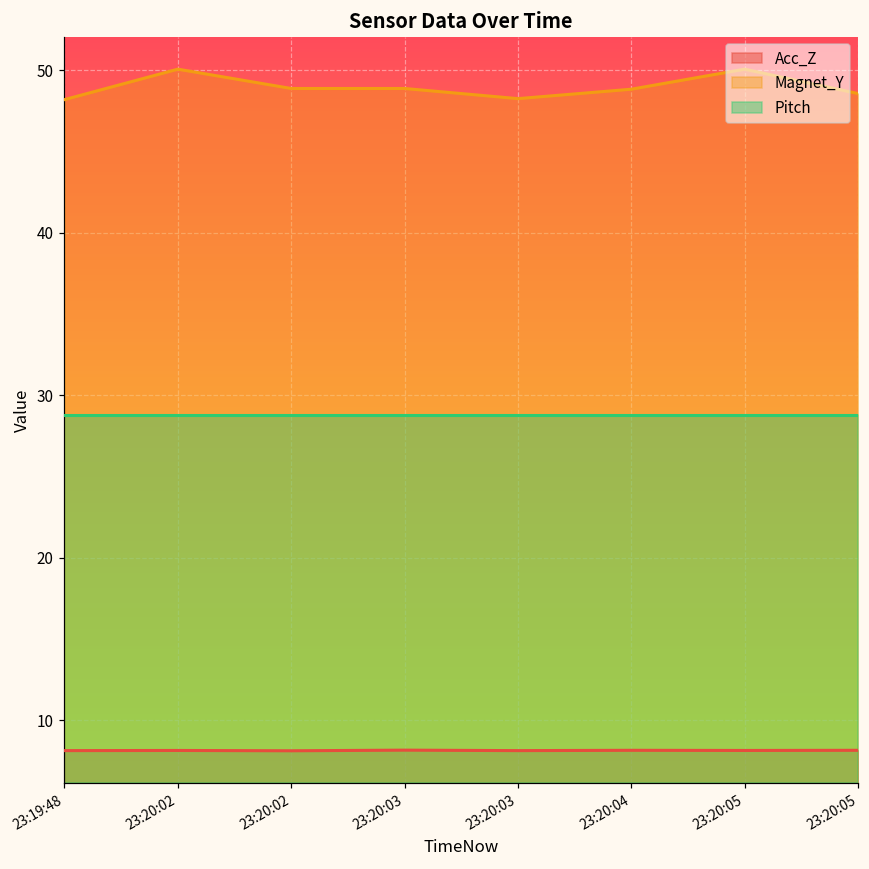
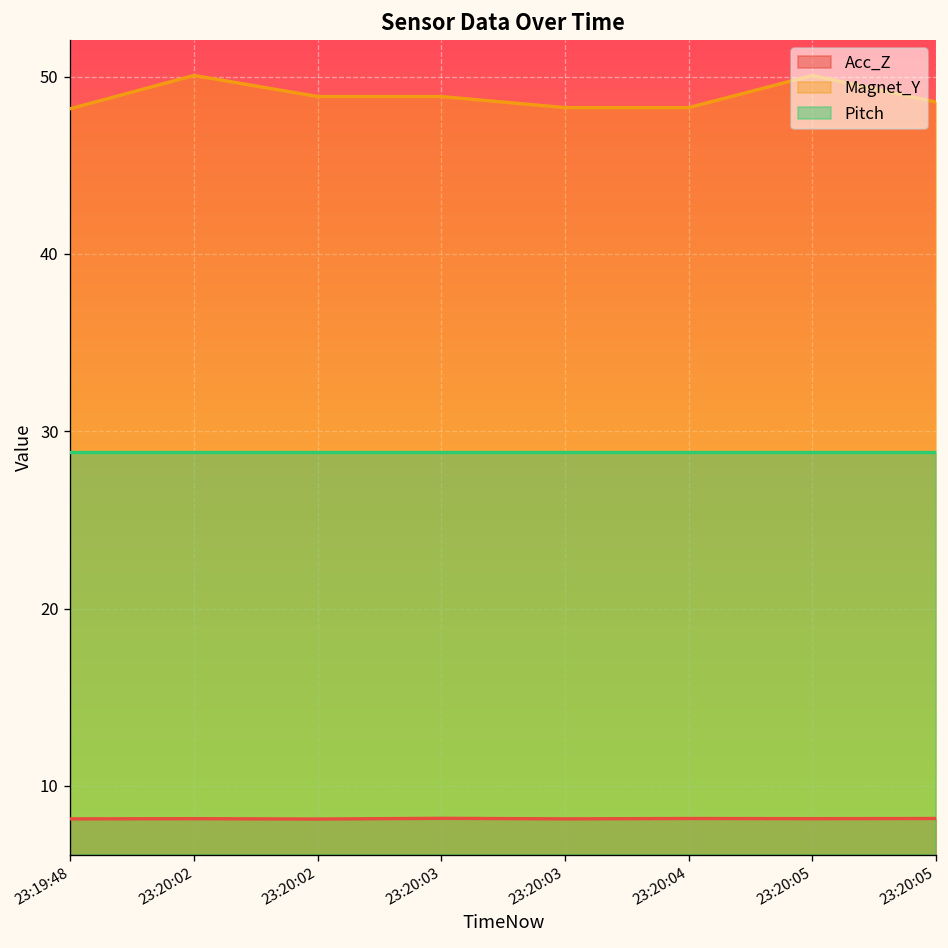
  {
    "Acc_Z": {
      "23:19:48": 8.1,
      "23:20:04": 8.2
    },
    "Magnet_Y": {
      "23:19:48": 48.2,
-     "23:20:04": 48.8
+     "23:20:04": 48.3
    },
    "Pitch": {
      "23:19:48": 28.8,
      "23:20:04": 28.8
    }
  }
